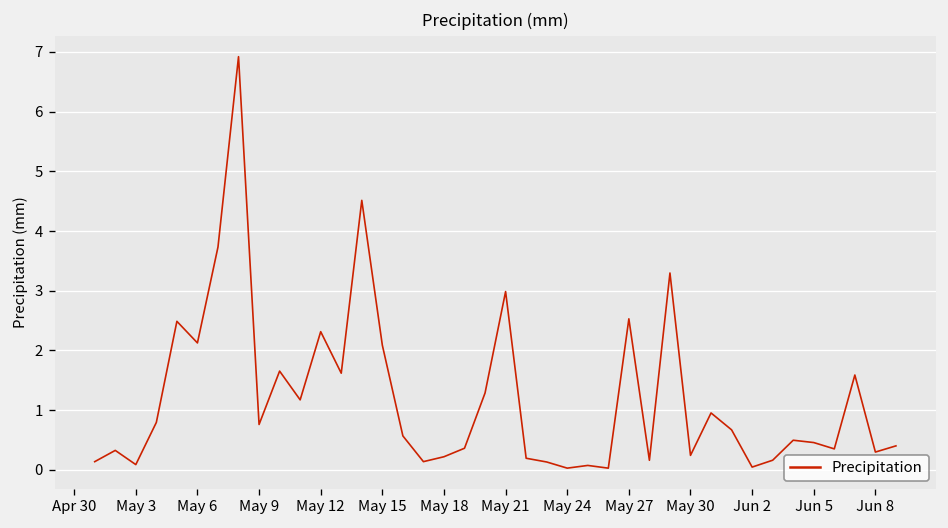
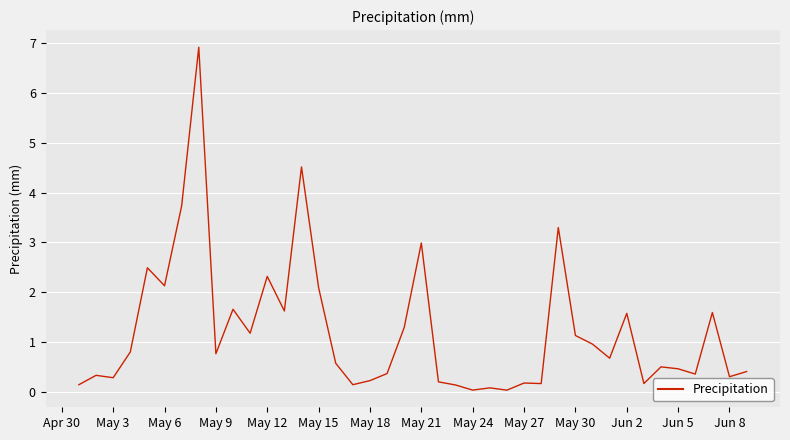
  {
-   "May 3": 0.1,
+   "May 3": 0.3,
    "May 6": 2.1,
    "May 9": 0.8,
    "May 12": 2.3,
    "May 15": 2.1,
    "May 18": 0.2,
    "May 21": 3.0,
    "May 24": 0.0,
-   "May 27": 2.5,
-   "May 30": 0.2,
-   "Jun 2": 0.0,
+   "May 27": 0.2,
+   "May 30": 1.1,
+   "Jun 2": 1.6,
    "Jun 5": 0.5,
    "Jun 8": 0.3
  }
